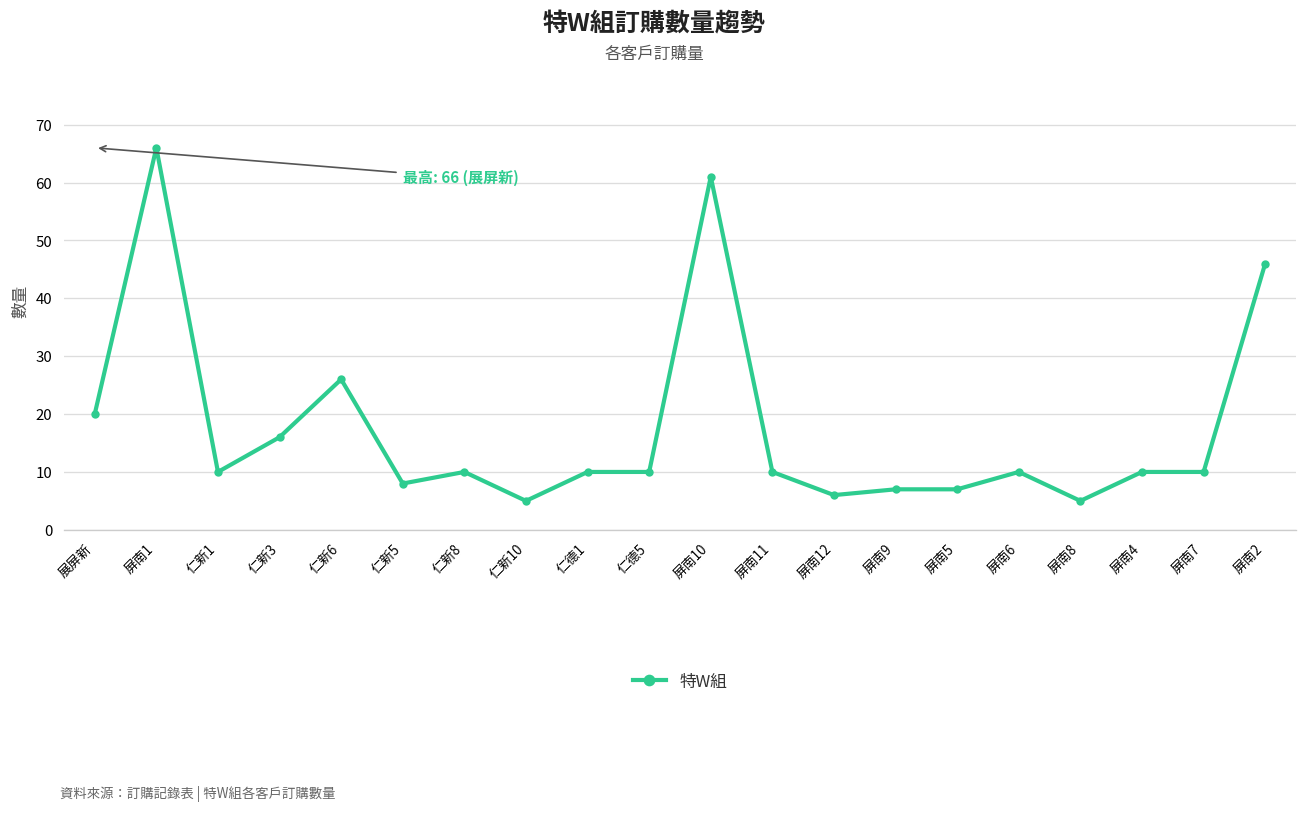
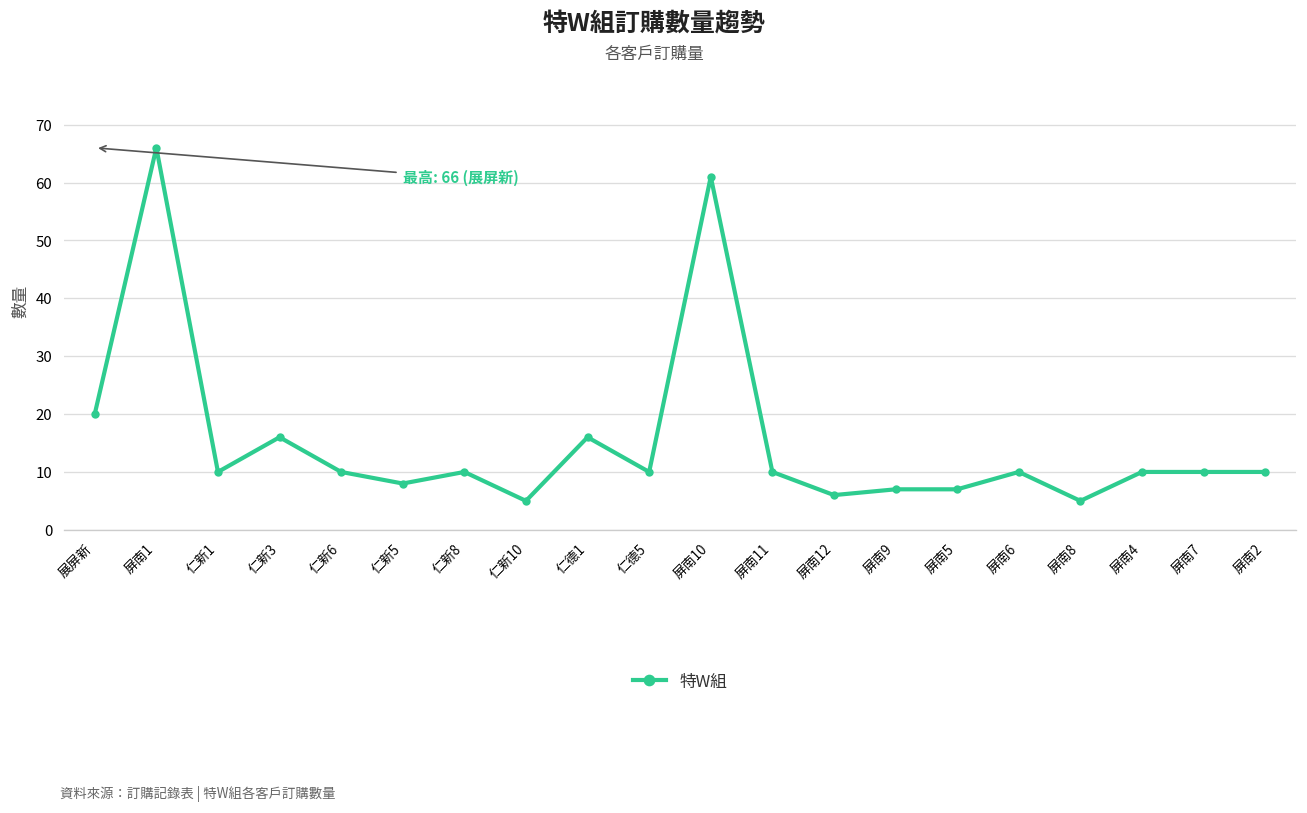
  {
    "展屏新": 20,
    "仁新1": 10,
    "仁新3": 16,
-   "仁新6": 26,
+   "仁新6": 10,
    "仁新5": 8,
    "仁新8": 10,
    "仁新10": 5,
-   "仁德1": 10,
+   "仁德1": 16,
    "仁德5": 10,
    "屏南10": 61,
    "屏南11": 10,
    "屏南12": 6,
    "屏南9": 7,
    "屏南5": 7,
    "屏南6": 10,
    "屏南8": 5,
    "屏南4": 10,
    "屏南7": 10,
-   "屏南2": 46
+   "屏南2": 10
  }
